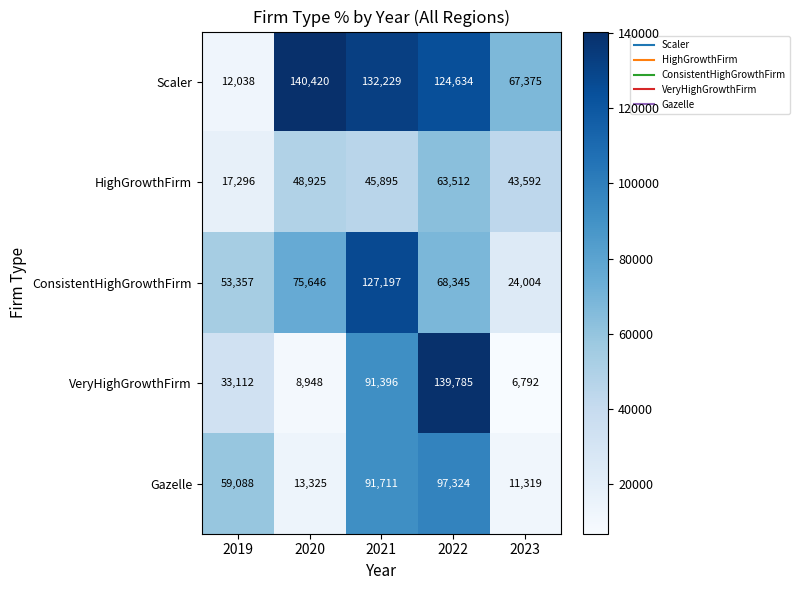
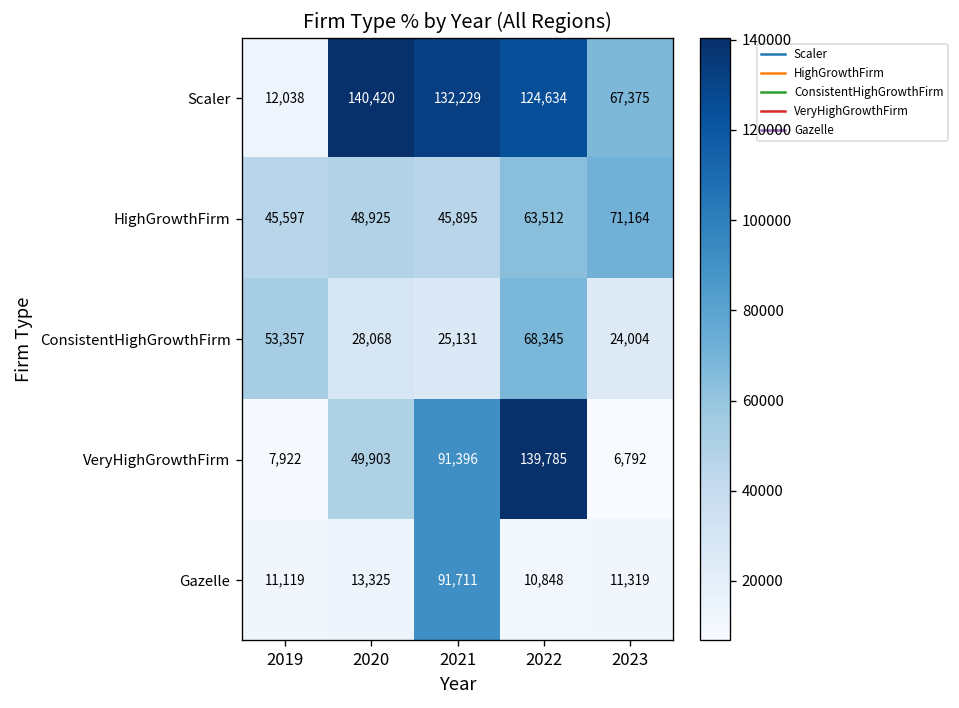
  {
    "Scaler": {
      "2019": "12,038",
      "2020": "140,420",
      "2021": "132,229",
      "2022": "124,634",
      "2023": "67,375"
    },
    "HighGrowthFirm": {
-     "2019": "17,296",
+     "2019": "45,597",
      "2020": "48,925",
      "2021": "45,895",
      "2022": "63,512",
-     "2023": "43,592"
+     "2023": "71,164"
    },
    "ConsistentHighGrowthFirm": {
      "2019": "53,357",
-     "2020": "75,646",
-     "2021": "127,197",
+     "2020": "28,068",
+     "2021": "25,131",
      "2022": "68,345",
      "2023": "24,004"
    },
    "VeryHighGrowthFirm": {
-     "2019": "33,112",
-     "2020": "8,948",
+     "2019": "7,922",
+     "2020": "49,903",
      "2021": "91,396",
      "2022": "139,785",
      "2023": "6,792"
    },
    "Gazelle": {
-     "2019": "59,088",
+     "2019": "11,119",
      "2020": "13,325",
      "2021": "91,711",
-     "2022": "97,324",
+     "2022": "10,848",
      "2023": "11,319"
    }
  }
